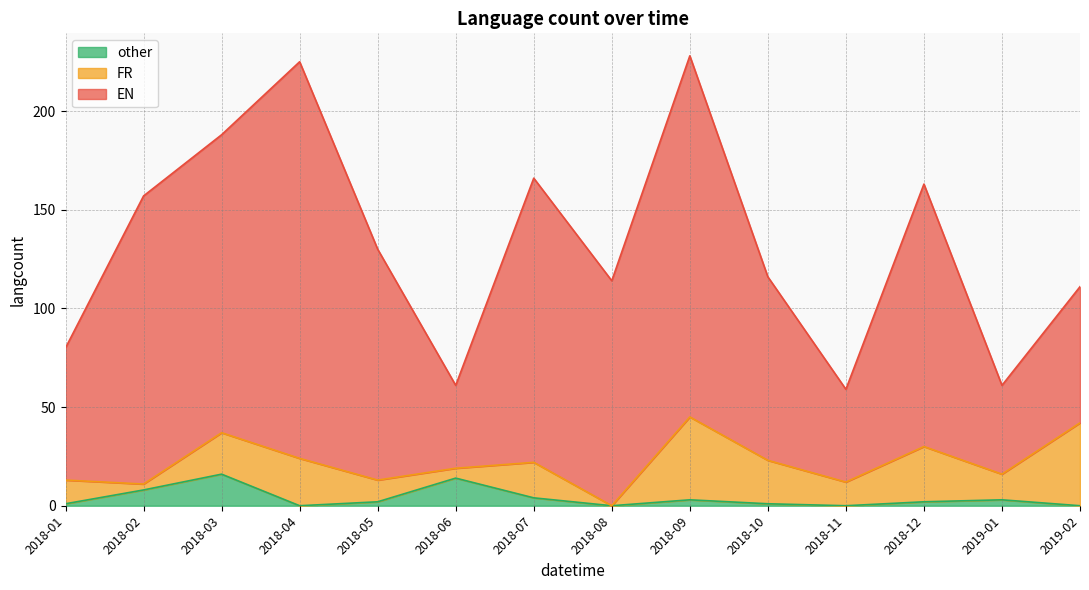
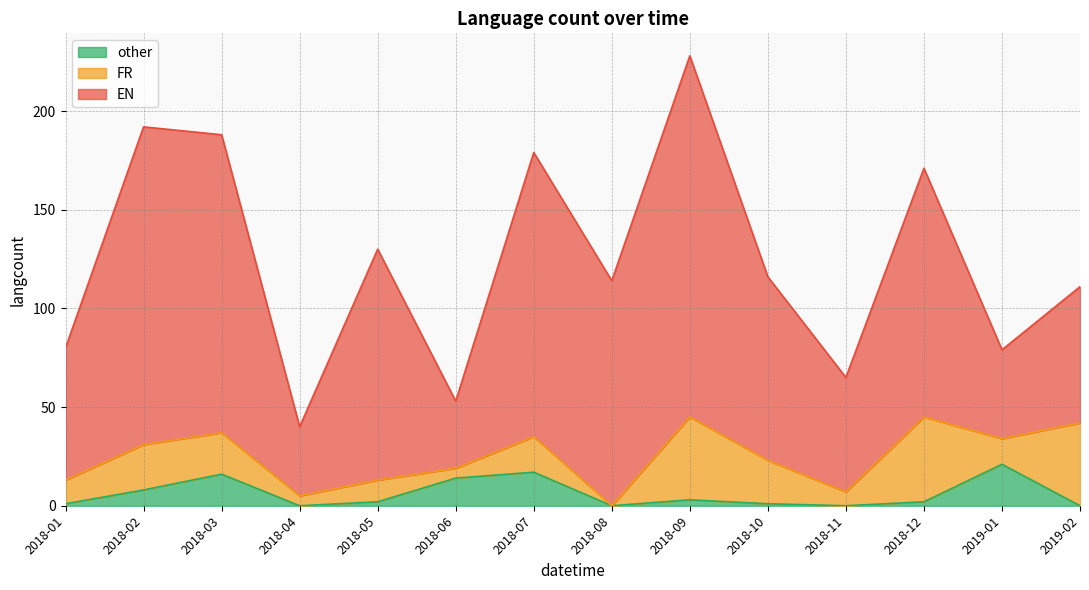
  {
    "other": {
      "2018-01": 1,
      "2018-02": 8,
      "2018-03": 16,
      "2018-04": 0,
      "2018-05": 2,
      "2018-06": 14,
-     "2018-07": 4,
+     "2018-07": 17,
      "2018-09": 3,
      "2018-10": 1,
      "2018-11": 0,
      "2018-12": 2,
-     "2019-01": 3,
+     "2019-01": 21,
      "2019-02": 0
    },
    "FR": {
      "2018-01": 12,
-     "2018-02": 3,
+     "2018-02": 23,
      "2018-03": 21,
-     "2018-04": 24,
+     "2018-04": 5,
      "2018-05": 11,
      "2018-06": 5,
      "2018-07": 18,
      "2018-09": 42,
      "2018-10": 22,
-     "2018-11": 12,
-     "2018-12": 28,
+     "2018-11": 7,
+     "2018-12": 43,
      "2019-01": 13,
      "2019-02": 42
    },
    "EN": {
      "2018-01": 67,
-     "2018-02": 146,
+     "2018-02": 161,
      "2018-03": 151,
-     "2018-04": 201,
+     "2018-04": 35,
      "2018-05": 117,
-     "2018-06": 42,
+     "2018-06": 34,
      "2018-07": 144,
      "2018-08": 114,
      "2018-09": 183,
      "2018-10": 93,
-     "2018-11": 47,
-     "2018-12": 133,
+     "2018-11": 58,
+     "2018-12": 126,
      "2019-01": 45,
      "2019-02": 69
    }
  }
